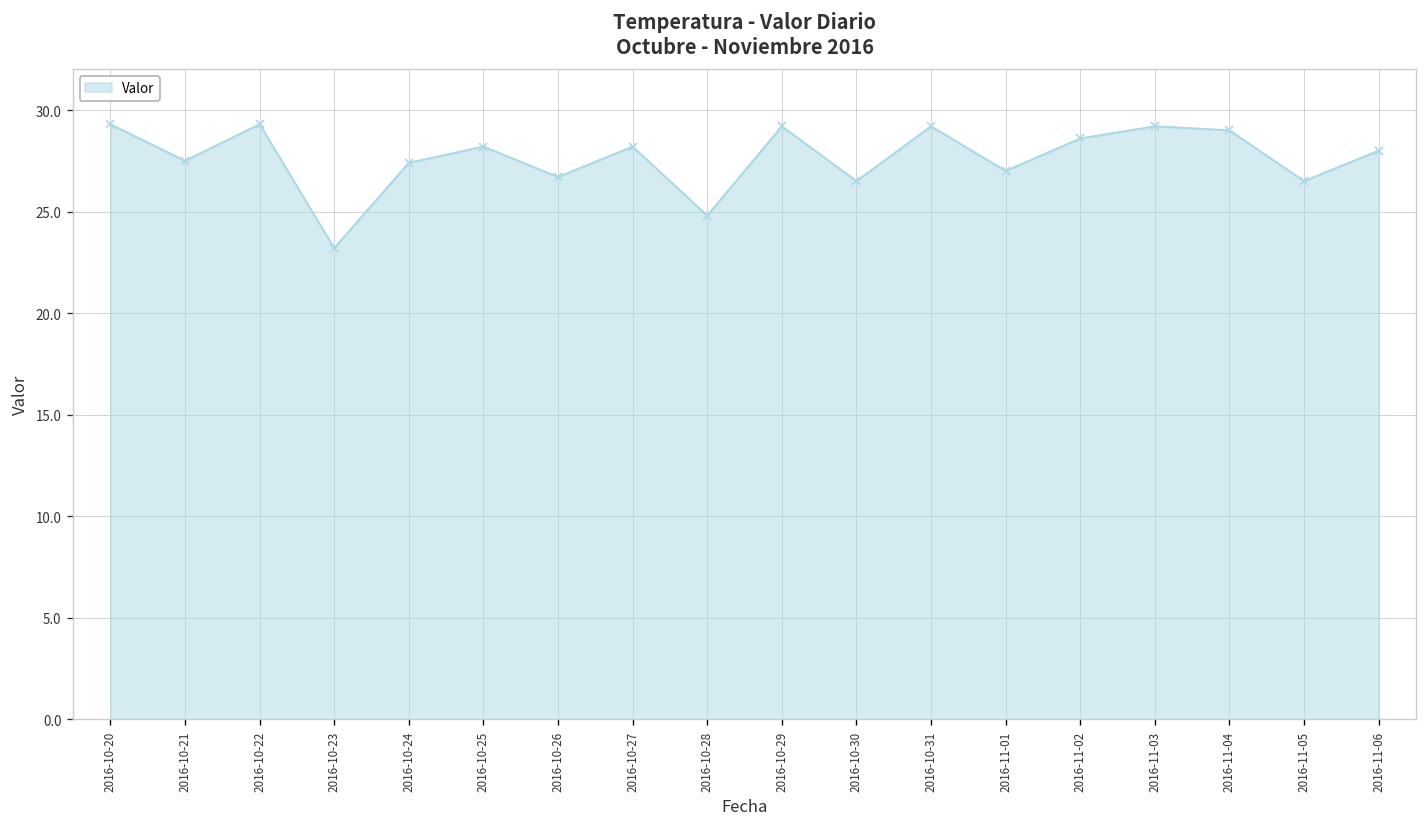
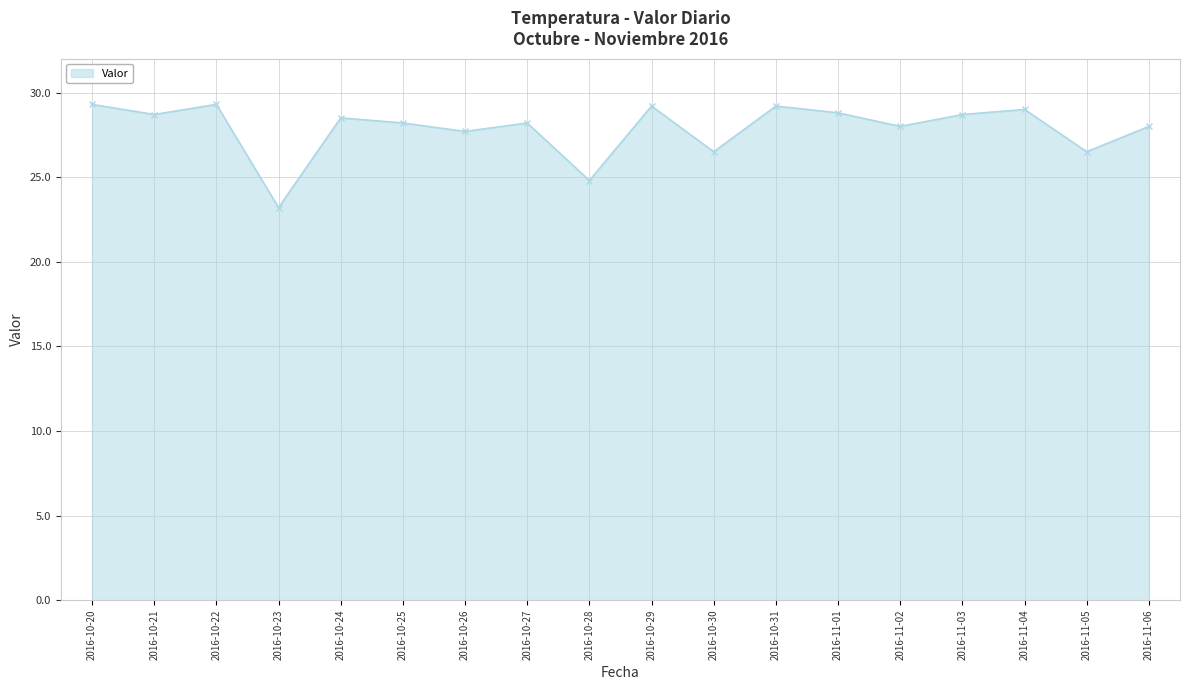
  {
    "2016-10-20": 29.3,
-   "2016-10-21": 27.5,
+   "2016-10-21": 28.7,
    "2016-10-22": 29.3,
    "2016-10-23": 23.2,
-   "2016-10-24": 27.4,
+   "2016-10-24": 28.5,
    "2016-10-25": 28.2,
-   "2016-10-26": 26.7,
+   "2016-10-26": 27.7,
    "2016-10-27": 28.2,
    "2016-10-28": 24.8,
    "2016-10-29": 29.2,
    "2016-10-30": 26.5,
    "2016-10-31": 29.2,
-   "2016-11-01": 27.0,
-   "2016-11-02": 28.6,
-   "2016-11-03": 29.2,
+   "2016-11-01": 28.8,
+   "2016-11-02": 28.0,
+   "2016-11-03": 28.7,
    "2016-11-04": 29.0,
    "2016-11-05": 26.5,
    "2016-11-06": 28.0
  }
